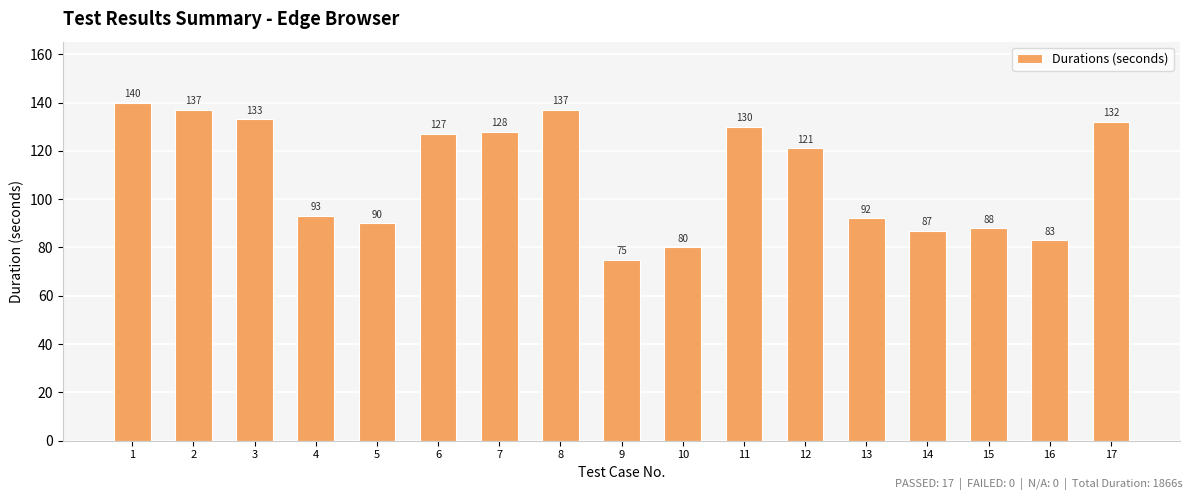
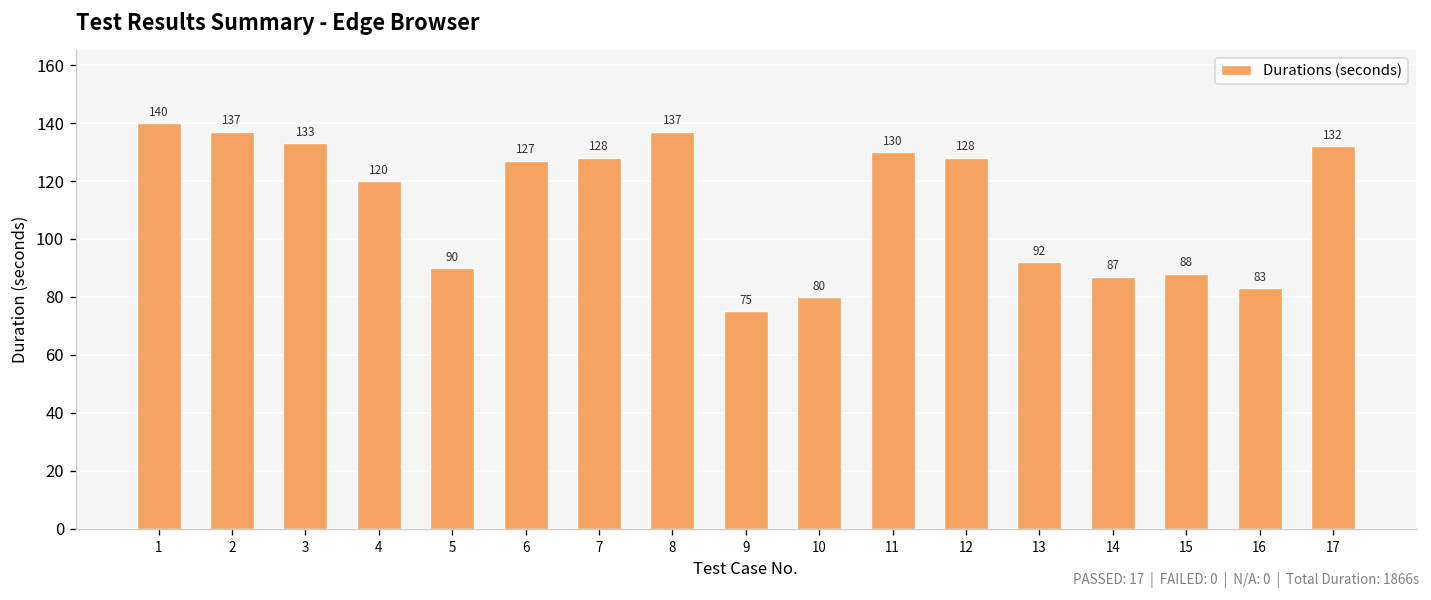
  {
    "1": 140,
    "2": 137,
    "3": 133,
-   "4": 93,
+   "4": 120,
    "5": 90,
    "6": 127,
    "7": 128,
    "8": 137,
    "9": 75,
    "10": 80,
    "11": 130,
-   "12": 121,
+   "12": 128,
    "13": 92,
    "14": 87,
    "15": 88,
    "16": 83,
    "17": 132
  }
